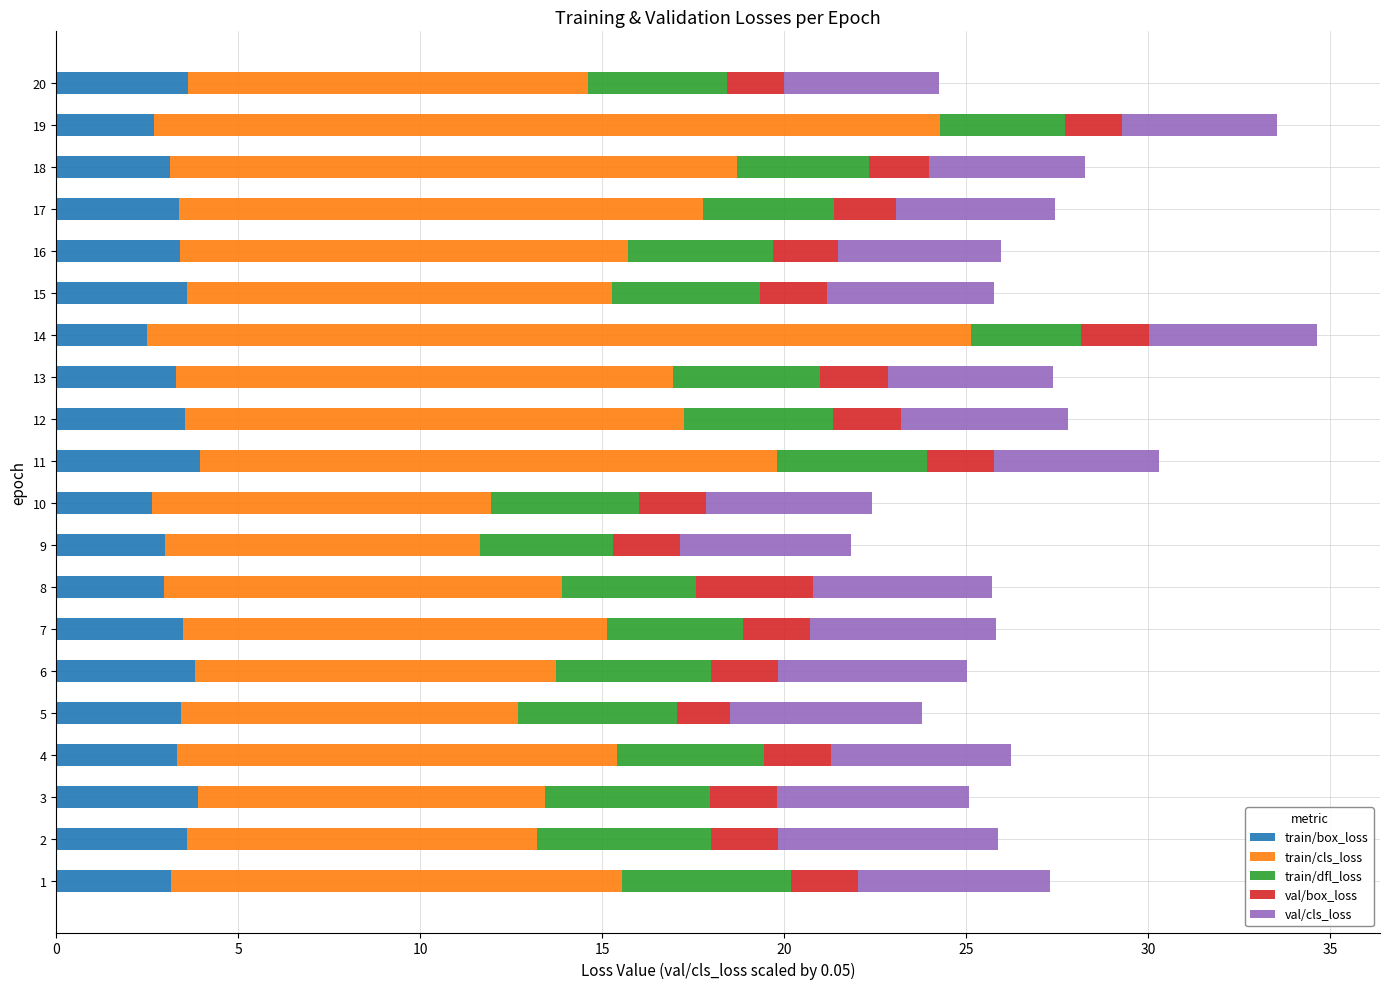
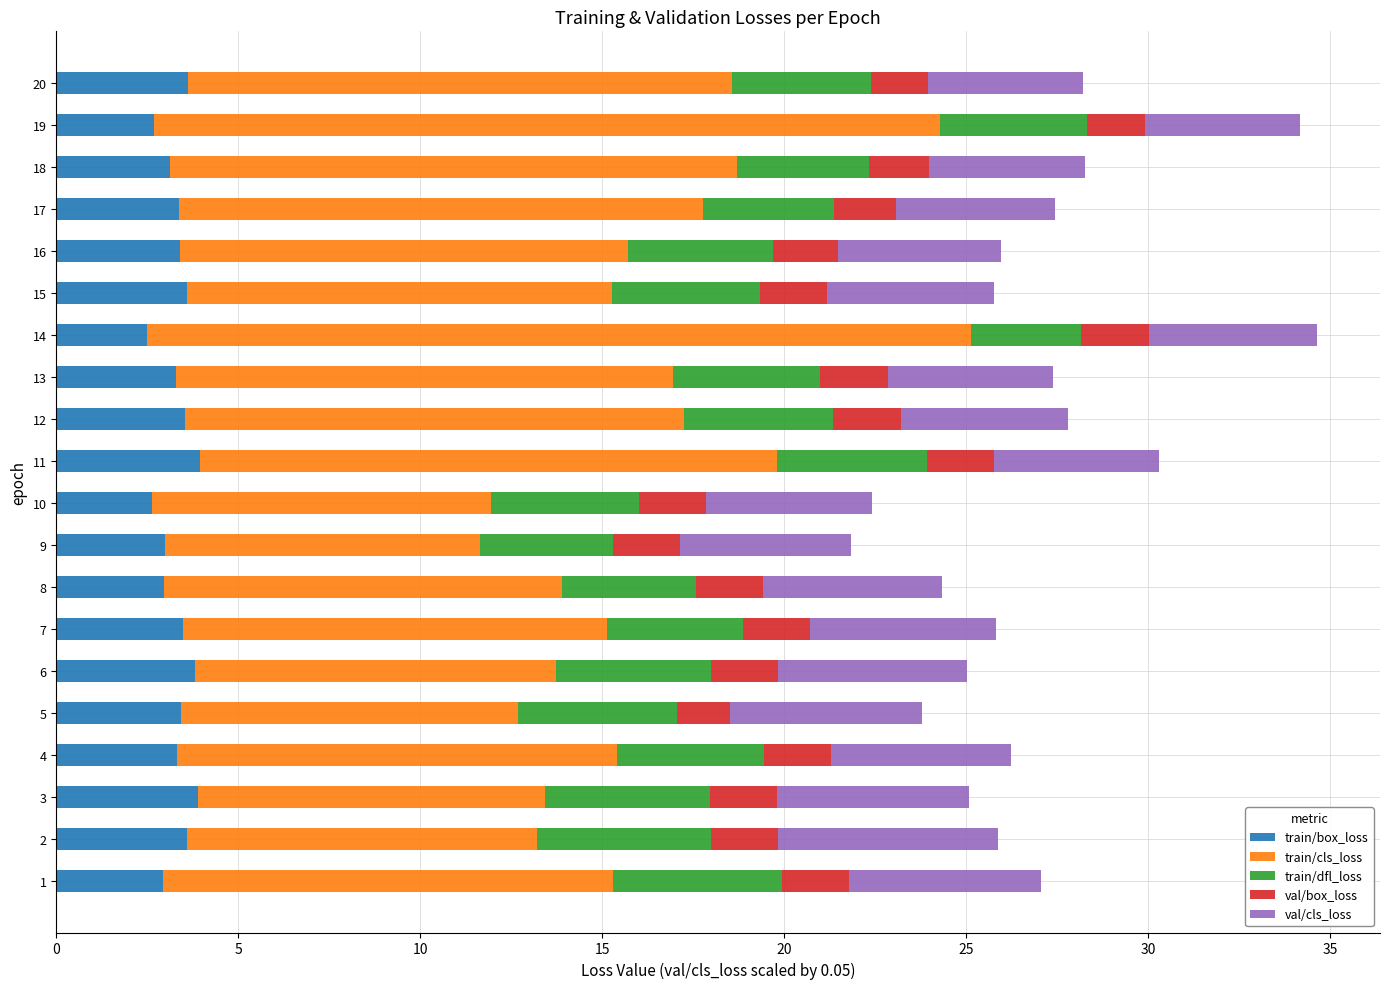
  {
    "train/box_loss": {
      "20": 3.6,
      "19": 2.7,
      "18": 3.1,
      "17": 3.4,
      "16": 3.4,
      "15": 3.6,
      "14": 2.5,
      "13": 3.3,
      "12": 3.5,
      "11": 3.9,
      "10": 2.6,
      "9": 3.0,
      "8": 2.9,
      "7": 3.5,
      "6": 3.8,
      "5": 3.4,
      "4": 3.3,
      "3": 3.9,
      "2": 3.6,
-     "1": 3.2
+     "1": 2.9
    },
    "train/cls_loss": {
-     "20": 11.0,
+     "20": 14.9,
      "19": 21.6,
      "18": 15.6,
      "17": 14.4,
      "16": 12.3,
      "15": 11.7,
      "14": 22.7,
      "13": 13.7,
      "12": 13.7,
      "11": 15.9,
      "10": 9.3,
      "9": 8.6,
      "8": 11.0,
      "7": 11.6,
      "6": 9.9,
      "5": 9.3,
      "4": 12.1,
      "3": 9.5,
      "2": 9.6,
      "1": 12.4
    },
    "train/dfl_loss": {
      "20": 3.8,
-     "19": 3.4,
+     "19": 4.0,
      "18": 3.6,
      "17": 3.6,
      "16": 4.0,
      "15": 4.1,
      "14": 3.0,
      "13": 4.0,
      "12": 4.1,
      "11": 4.1,
      "10": 4.1,
      "9": 3.7,
      "8": 3.7,
      "7": 3.7,
      "6": 4.3,
      "5": 4.4,
      "4": 4.0,
      "3": 4.5,
      "2": 4.8,
      "1": 4.6
    },
    "val/box_loss": {
      "20": 1.5,
      "19": 1.6,
      "18": 1.7,
      "17": 1.7,
      "16": 1.8,
      "15": 1.8,
      "14": 1.9,
      "13": 1.9,
      "12": 1.9,
      "11": 1.8,
      "10": 1.8,
      "9": 1.8,
-     "8": 3.2,
+     "8": 1.8,
      "7": 1.8,
      "6": 1.8,
      "5": 1.5,
      "4": 1.8,
      "3": 1.8,
      "2": 1.8,
      "1": 1.8
    },
    "val/cls_loss": {
      "20": 4.3,
      "19": 4.3,
      "18": 4.3,
      "17": 4.4,
      "16": 4.5,
      "15": 4.6,
      "14": 4.6,
      "13": 4.5,
      "12": 4.6,
      "11": 4.5,
      "10": 4.6,
      "9": 4.7,
      "8": 4.9,
      "7": 5.1,
      "6": 5.2,
      "5": 5.3,
      "4": 5.0,
      "3": 5.3,
      "2": 6.0,
      "1": 5.3
    }
  }
